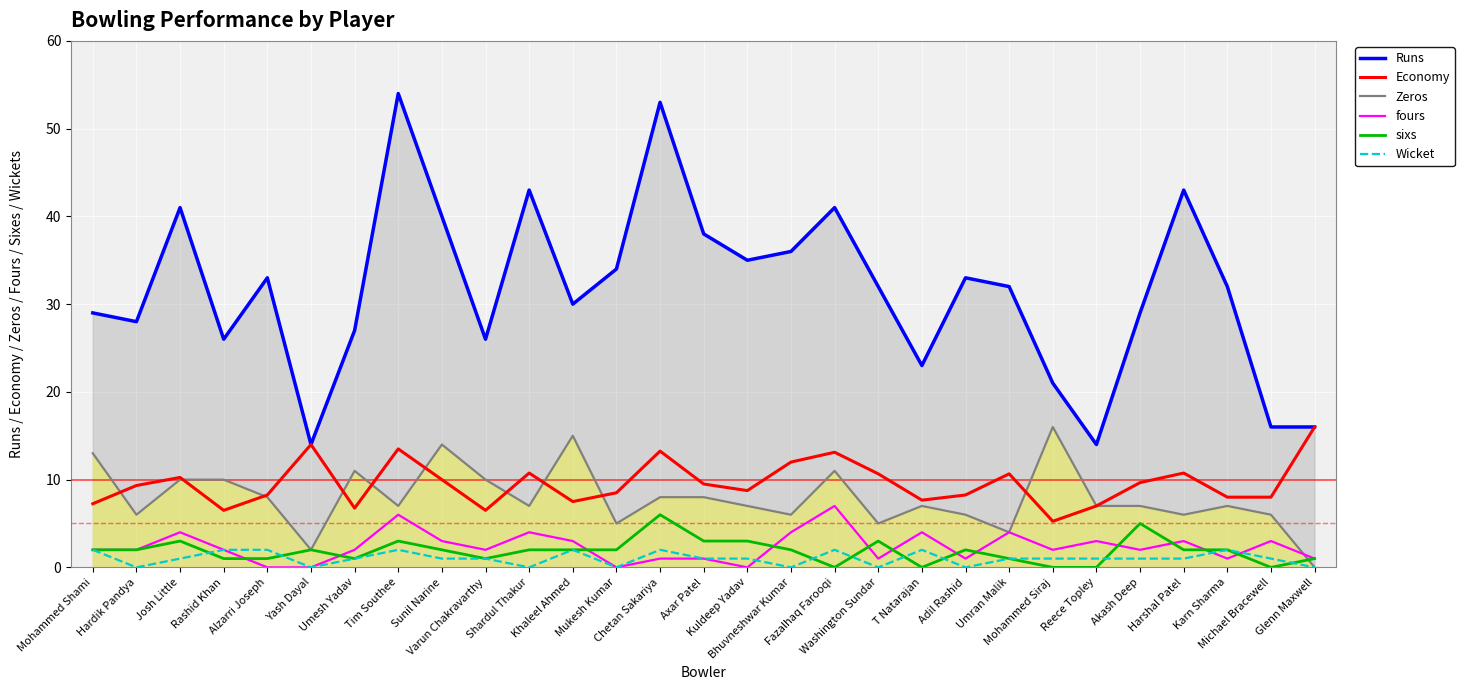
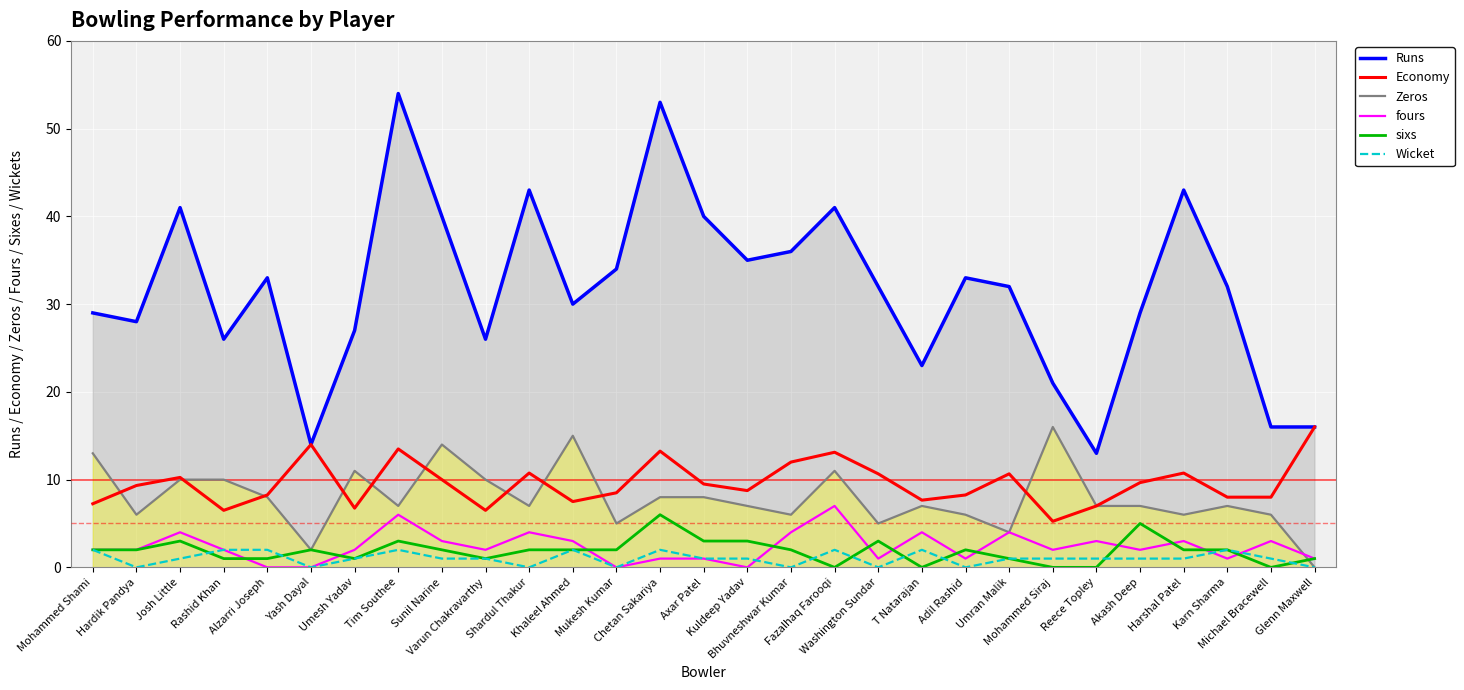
  {
    "Runs": {
      "Mohammed Shami": 29,
      "Hardik Pandya": 28,
      "Josh Little": 41,
      "Rashid Khan": 26,
      "Alzarri Joseph": 33,
      "Umesh Yadav": 27,
      "Tim Southee": 54,
      "Sunil Narine": 40,
      "Varun Chakravarthy": 26,
      "Shardul Thakur": 43,
      "Khaleel Ahmed": 30,
      "Mukesh Kumar": 34,
      "Chetan Sakariya": 53,
-     "Axar Patel": 38,
+     "Axar Patel": 40,
      "Kuldeep Yadav": 35,
      "Bhuvneshwar Kumar": 36,
      "Fazalhaq Farooqi": 41,
      "Washington Sundar": 32,
      "T Natarajan": 23,
      "Adil Rashid": 33,
      "Umran Malik": 32,
      "Mohammed Siraj": 21,
-     "Reece Topley": 14,
+     "Reece Topley": 13,
      "Akash Deep": 29,
      "Harshal Patel": 43,
      "Karn Sharma": 32,
      "Michael Bracewell": 16
    },
    "Economy": {
      "Mohammed Shami": 7,
      "Hardik Pandya": 9,
      "Rashid Khan": 7,
      "Umesh Yadav": 7,
      "Tim Southee": 14,
      "Sunil Narine": 10,
      "Varun Chakravarthy": 7,
      "Shardul Thakur": 11,
      "Khaleel Ahmed": 8,
      "Mukesh Kumar": 9,
      "Chetan Sakariya": 13,
      "Axar Patel": 10,
      "Kuldeep Yadav": 9,
      "Bhuvneshwar Kumar": 12,
      "Fazalhaq Farooqi": 13,
      "Washington Sundar": 11,
      "T Natarajan": 8,
      "Adil Rashid": 8,
      "Umran Malik": 11,
      "Mohammed Siraj": 5,
      "Akash Deep": 10,
      "Harshal Patel": 11,
      "Karn Sharma": 8,
      "Michael Bracewell": 8
    },
    "Zeros": {
      "Mohammed Shami": 13,
      "Hardik Pandya": 6,
      "Rashid Khan": 10,
      "Umesh Yadav": 11,
      "Tim Southee": 7,
      "Sunil Narine": 14,
      "Varun Chakravarthy": 10,
      "Shardul Thakur": 7,
      "Khaleel Ahmed": 15,
      "Mukesh Kumar": 5,
      "Chetan Sakariya": 8,
      "Axar Patel": 8,
      "Kuldeep Yadav": 7,
      "Bhuvneshwar Kumar": 6,
      "Fazalhaq Farooqi": 11,
      "Washington Sundar": 5,
      "T Natarajan": 7,
      "Adil Rashid": 6,
      "Mohammed Siraj": 16,
      "Akash Deep": 7,
      "Harshal Patel": 6,
      "Karn Sharma": 7,
      "Michael Bracewell": 6
    },
    "fours": {
      "Josh Little": 4,
      "Alzarri Joseph": 0,
      "Umesh Yadav": 2,
      "Tim Southee": 6,
      "Sunil Narine": 3,
      "Varun Chakravarthy": 2,
      "Shardul Thakur": 4,
      "Khaleel Ahmed": 3,
      "Chetan Sakariya": 1,
      "Kuldeep Yadav": 0,
      "Bhuvneshwar Kumar": 4,
      "Fazalhaq Farooqi": 7,
      "Washington Sundar": 1,
      "T Natarajan": 4,
      "Adil Rashid": 1,
      "Mohammed Siraj": 2,
      "Reece Topley": 3,
      "Akash Deep": 2,
      "Harshal Patel": 3,
      "Karn Sharma": 1,
      "Michael Bracewell": 3
    },
    "sixs": {
      "Josh Little": 3,
      "Rashid Khan": 1,
      "Alzarri Joseph": 1,
      "Tim Southee": 3,
      "Sunil Narine": 2,
      "Shardul Thakur": 2,
      "Mukesh Kumar": 2,
      "Chetan Sakariya": 6,
      "Axar Patel": 3,
      "Kuldeep Yadav": 3,
      "Bhuvneshwar Kumar": 2,
      "Fazalhaq Farooqi": 0,
      "Washington Sundar": 3,
      "T Natarajan": 0,
      "Adil Rashid": 2,
      "Mohammed Siraj": 0,
      "Reece Topley": 0,
      "Akash Deep": 5,
      "Harshal Patel": 2,
      "Michael Bracewell": 0
    },
    "Wicket": {
      "Hardik Pandya": 0,
      "Josh Little": 1,
      "Alzarri Joseph": 2,
      "Tim Southee": 2,
      "Sunil Narine": 1,
      "Shardul Thakur": 0,
      "Chetan Sakariya": 2,
      "Kuldeep Yadav": 1,
      "Bhuvneshwar Kumar": 0,
      "Fazalhaq Farooqi": 2,
      "Washington Sundar": 0,
      "T Natarajan": 2,
      "Adil Rashid": 0,
      "Mohammed Siraj": 1,
      "Reece Topley": 1,
      "Akash Deep": 1,
      "Harshal Patel": 1,
      "Michael Bracewell": 1
    }
  }
